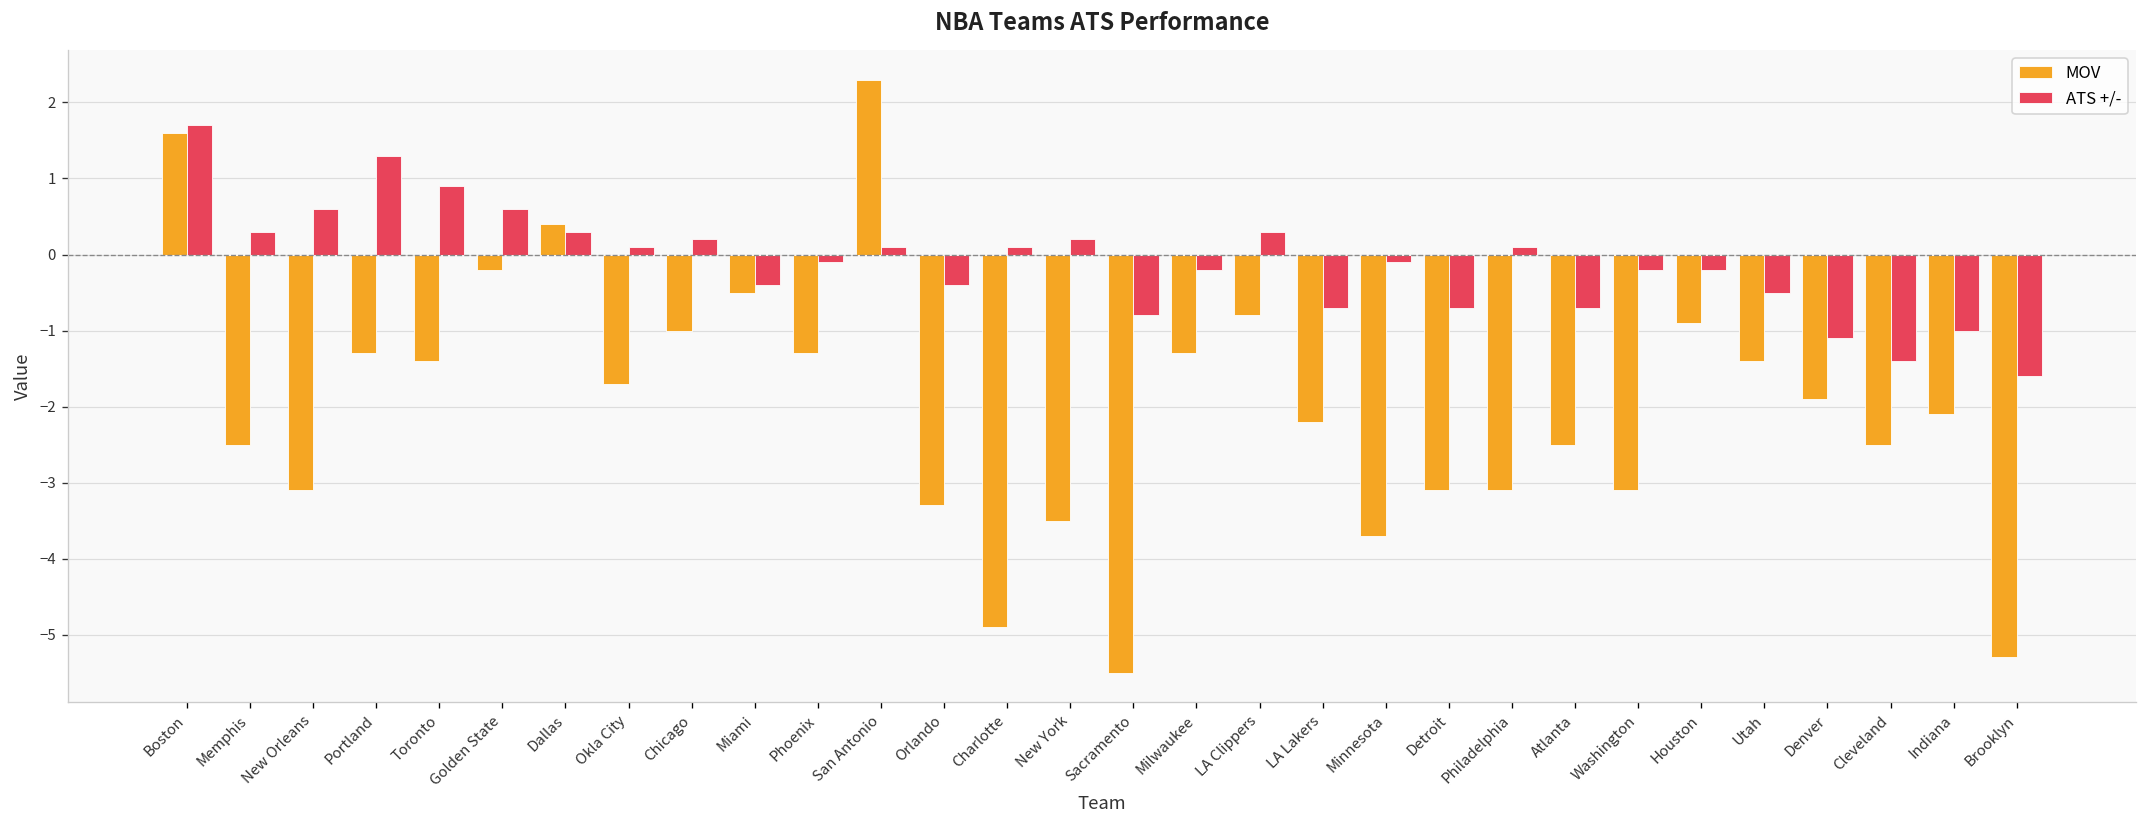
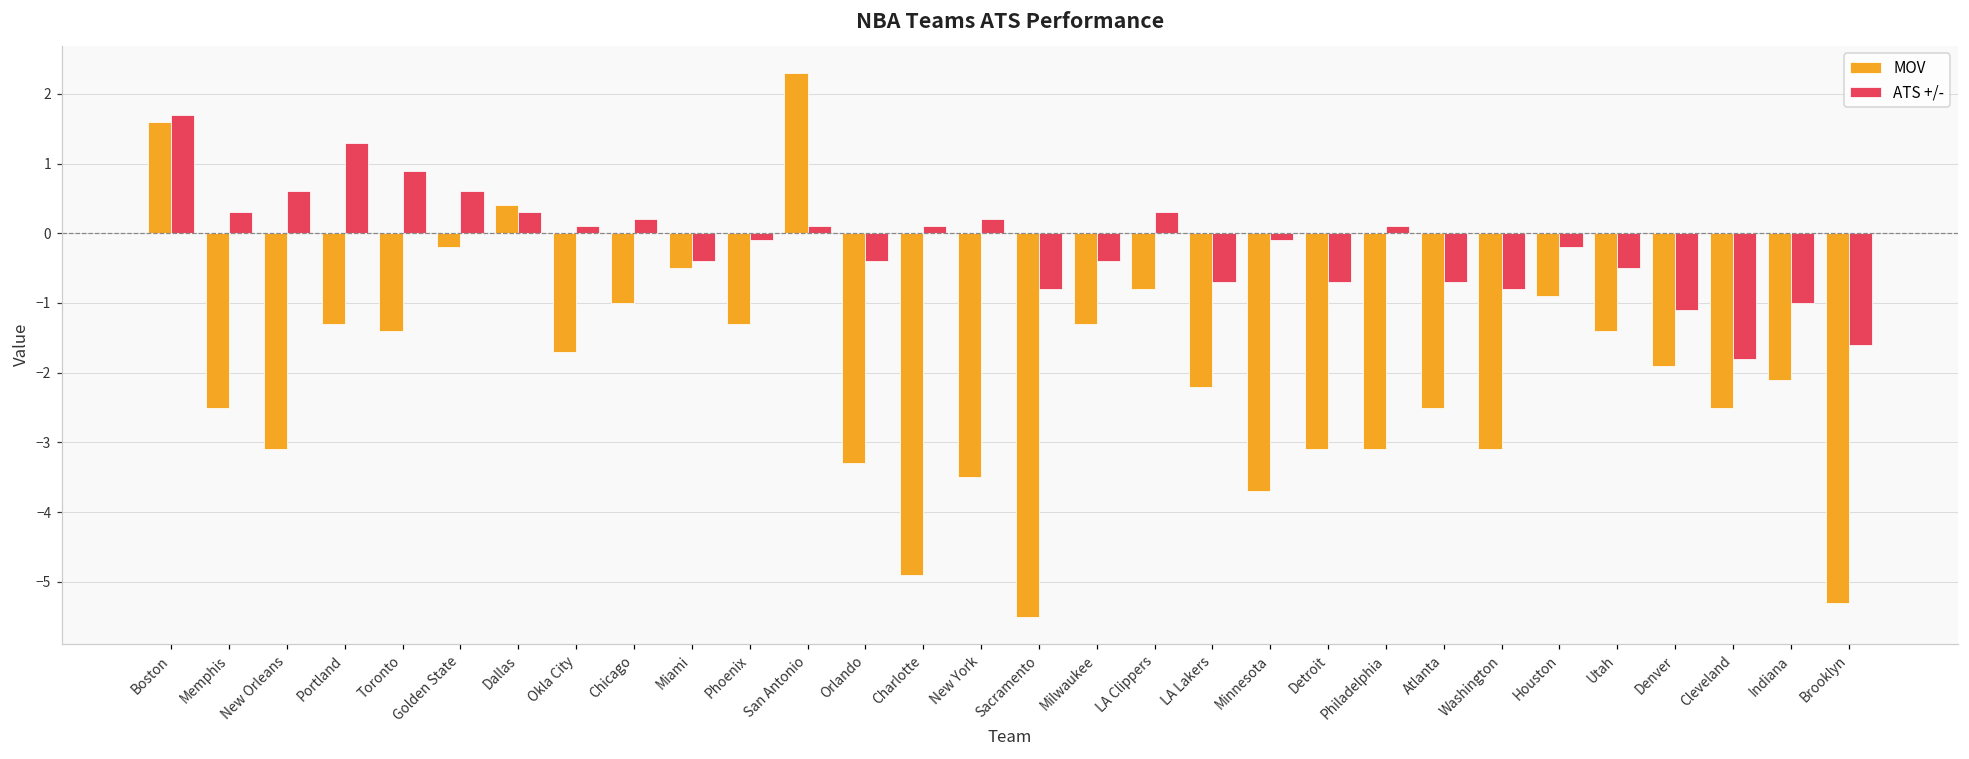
  {
    "MOV": {
      "Boston": 1.6,
      "Memphis": -2.5,
      "New Orleans": -3.1,
      "Portland": -1.3,
      "Toronto": -1.4,
      "Golden State": -0.2,
      "Dallas": 0.4,
      "Okla City": -1.7,
      "Chicago": -1.0,
      "Miami": -0.5,
      "Phoenix": -1.3,
      "San Antonio": 2.3,
      "Orlando": -3.3,
      "Charlotte": -4.9,
      "New York": -3.5,
      "Sacramento": -5.5,
      "Milwaukee": -1.3,
      "LA Clippers": -0.8,
      "LA Lakers": -2.2,
      "Minnesota": -3.7,
      "Detroit": -3.1,
      "Philadelphia": -3.1,
      "Atlanta": -2.5,
      "Washington": -3.1,
      "Houston": -0.9,
      "Utah": -1.4,
      "Denver": -1.9,
      "Cleveland": -2.5,
      "Indiana": -2.1,
      "Brooklyn": -5.3
    },
    "ATS +/-": {
      "Boston": 1.7,
      "Memphis": 0.3,
      "New Orleans": 0.6,
      "Portland": 1.3,
      "Toronto": 0.9,
      "Golden State": 0.6,
      "Dallas": 0.3,
      "Okla City": 0.1,
      "Chicago": 0.2,
      "Miami": -0.4,
      "Phoenix": -0.1,
      "San Antonio": 0.1,
      "Orlando": -0.4,
      "Charlotte": 0.1,
      "New York": 0.2,
      "Sacramento": -0.8,
-     "Milwaukee": -0.2,
+     "Milwaukee": -0.4,
      "LA Clippers": 0.3,
      "LA Lakers": -0.7,
      "Minnesota": -0.1,
      "Detroit": -0.7,
      "Philadelphia": 0.1,
      "Atlanta": -0.7,
-     "Washington": -0.2,
+     "Washington": -0.8,
      "Houston": -0.2,
      "Utah": -0.5,
      "Denver": -1.1,
-     "Cleveland": -1.4,
+     "Cleveland": -1.8,
      "Indiana": -1.0,
      "Brooklyn": -1.6
    }
  }
